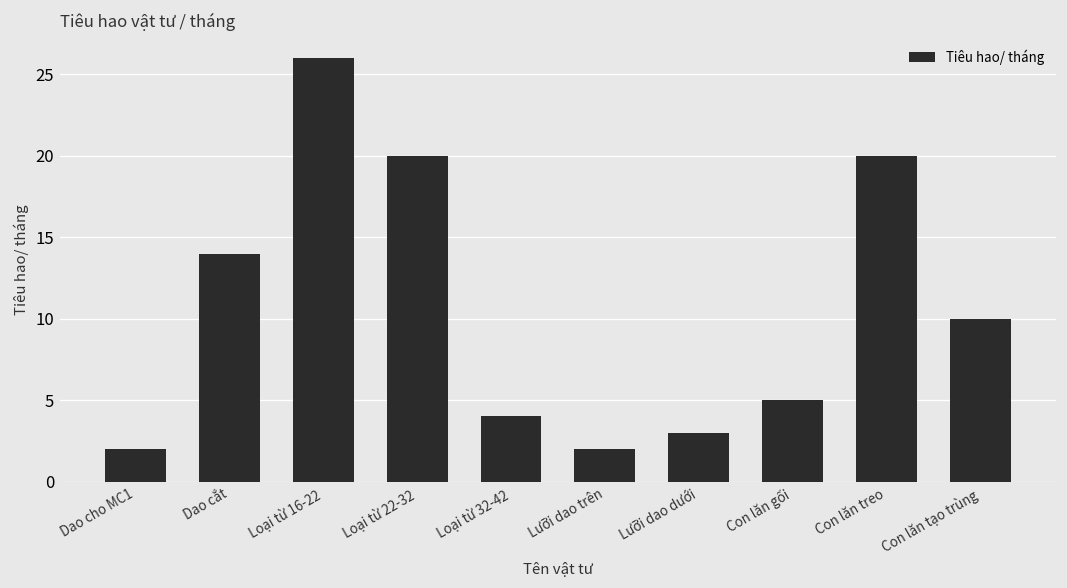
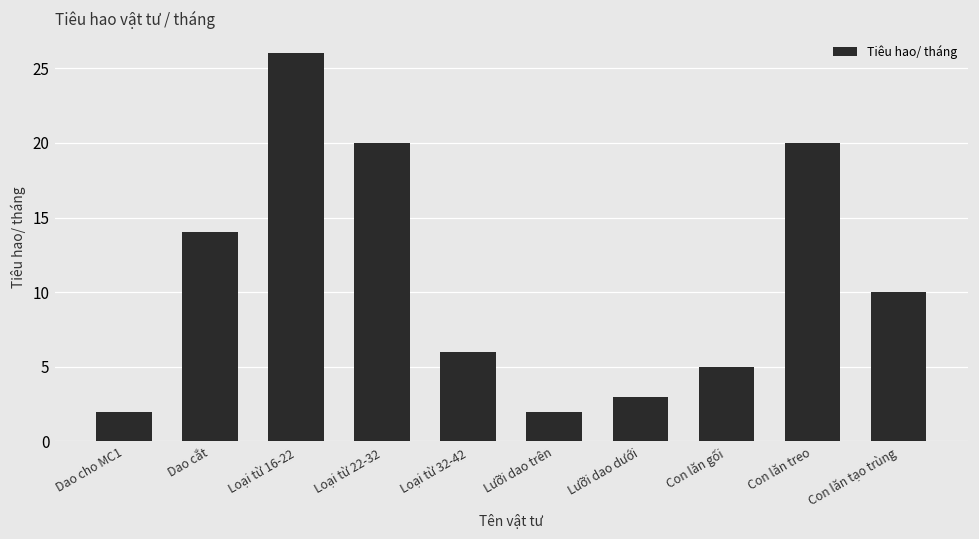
  {
    "Dao cho MC1": 2,
    "Dao cắt": 14,
    "Loại từ 16-22": 26,
    "Loại từ 22-32": 20,
-   "Loại từ 32-42": 4,
+   "Loại từ 32-42": 6,
    "Lưỡi dao trên": 2,
    "Lưỡi dao dưới": 3,
    "Con lăn gối": 5,
    "Con lăn treo": 20,
    "Con lăn tạo trùng": 10
  }
